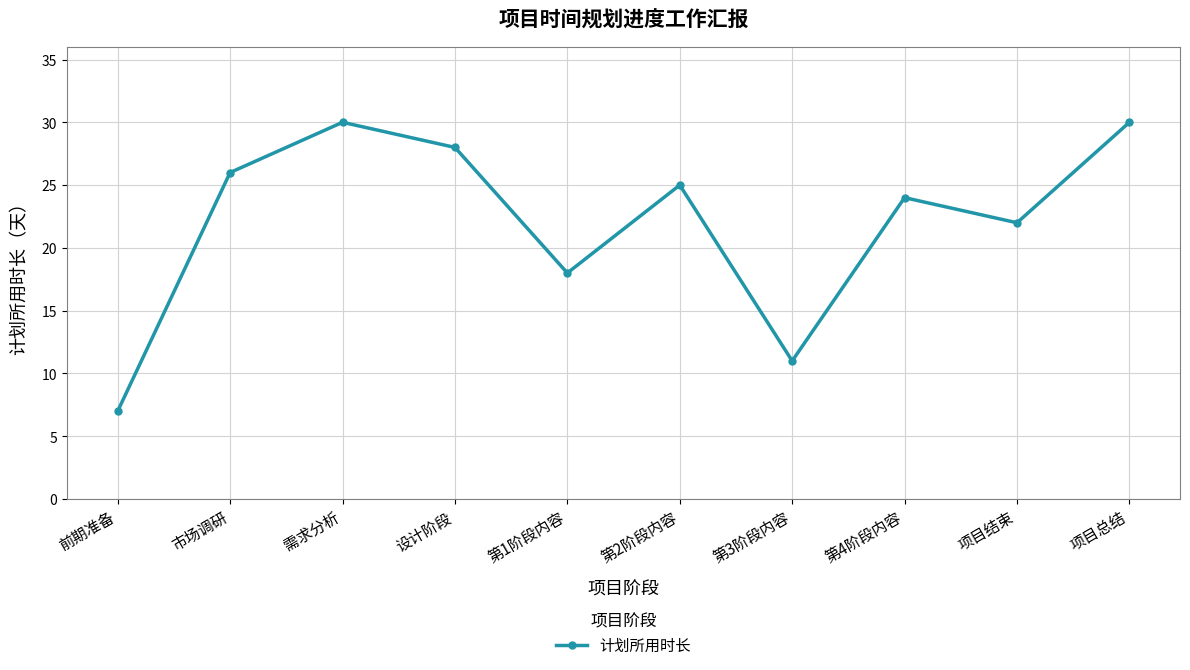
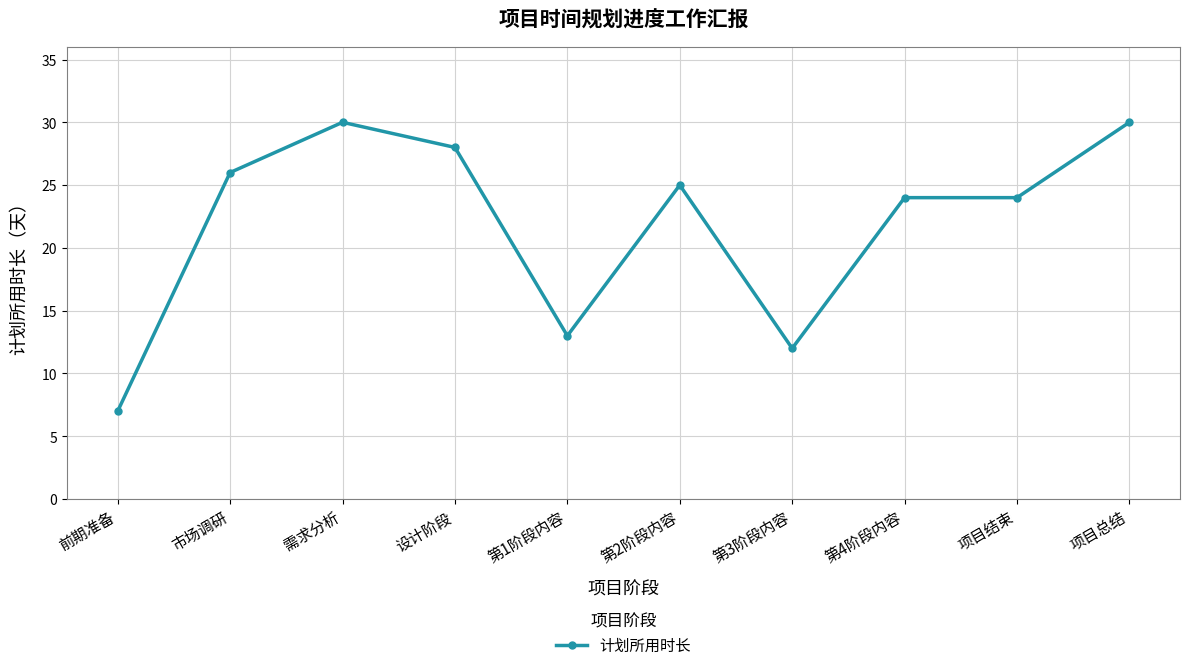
  {
    "前期准备": 7,
    "市场调研": 26,
    "需求分析": 30,
    "设计阶段": 28,
-   "第1阶段内容": 18,
+   "第1阶段内容": 13,
    "第2阶段内容": 25,
-   "第3阶段内容": 11,
+   "第3阶段内容": 12,
    "第4阶段内容": 24,
-   "项目结束": 22,
+   "项目结束": 24,
    "项目总结": 30
  }
